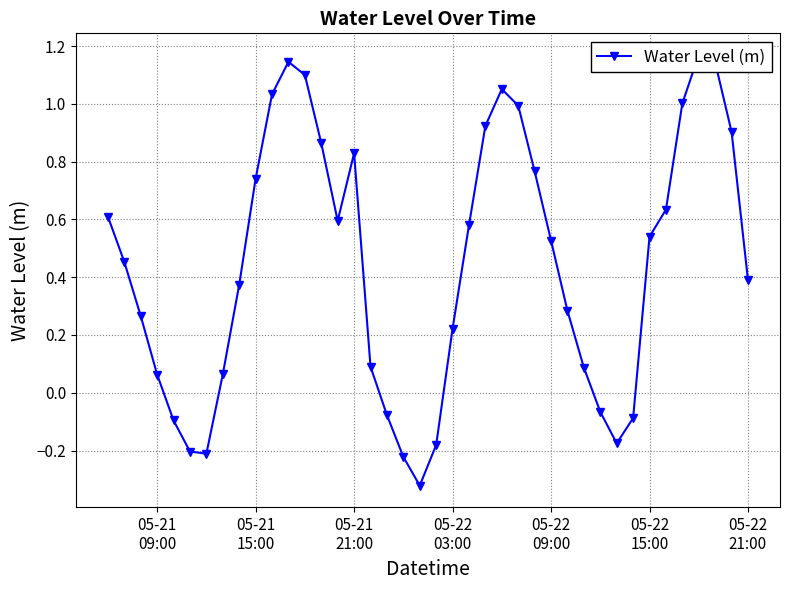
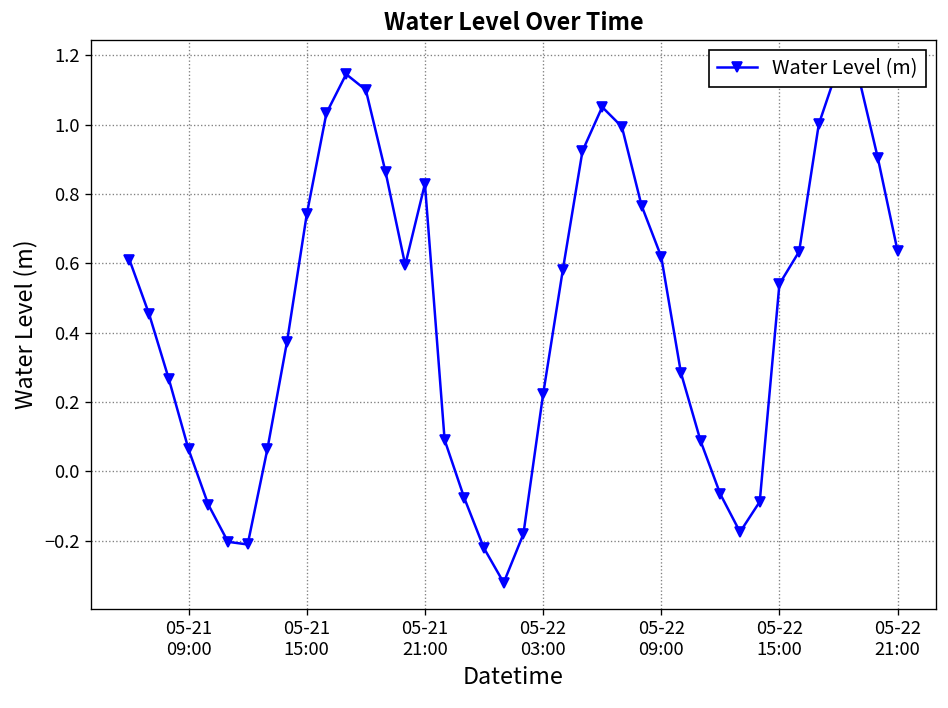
  {
    "05-21 09:00": 0.06,
    "05-21 15:00": 0.74,
    "05-21 21:00": 0.83,
    "05-22 03:00": 0.22,
-   "05-22 09:00": 0.53,
+   "05-22 09:00": 0.62,
    "05-22 15:00": 0.54,
-   "05-22 21:00": 0.39
+   "05-22 21:00": 0.63
  }
